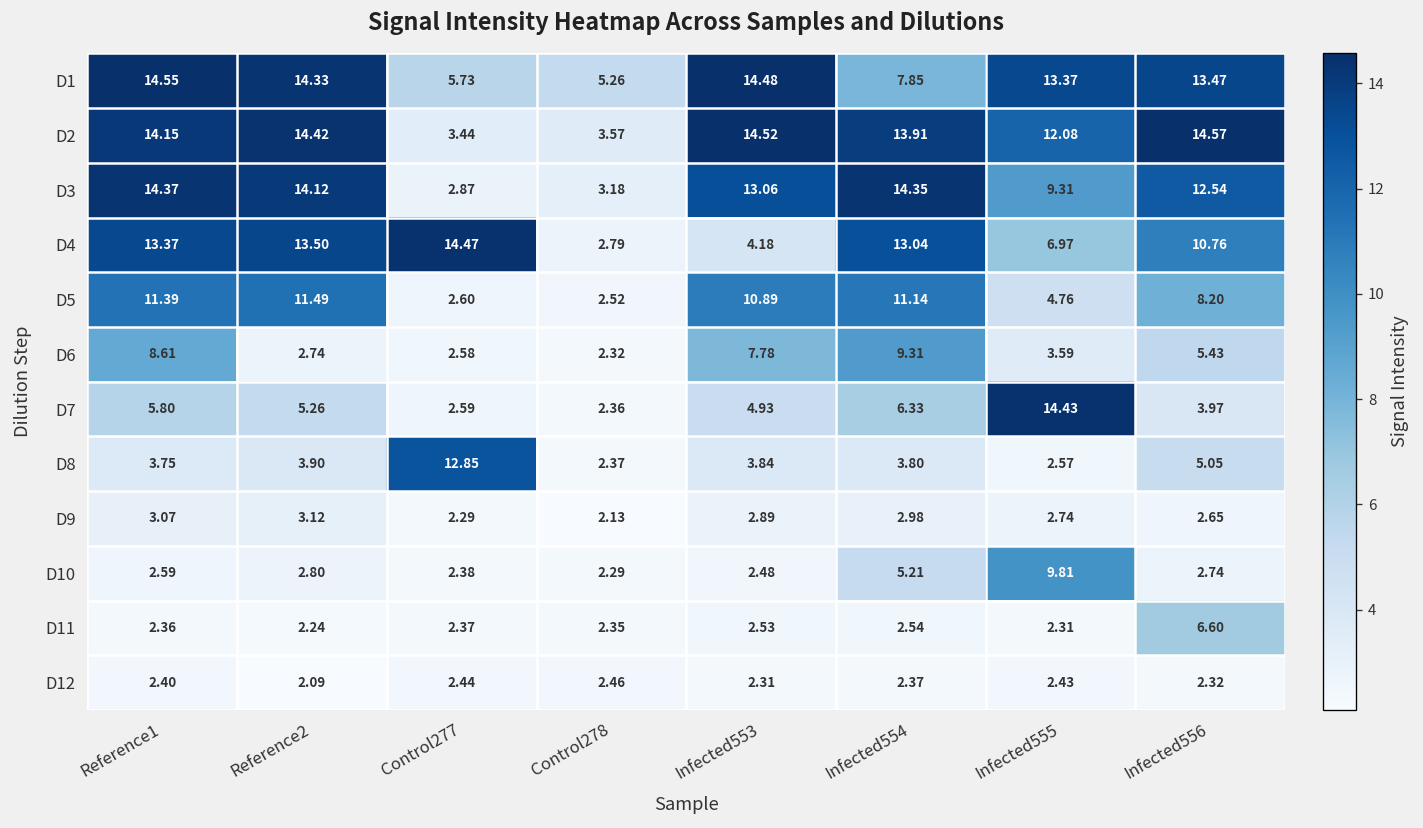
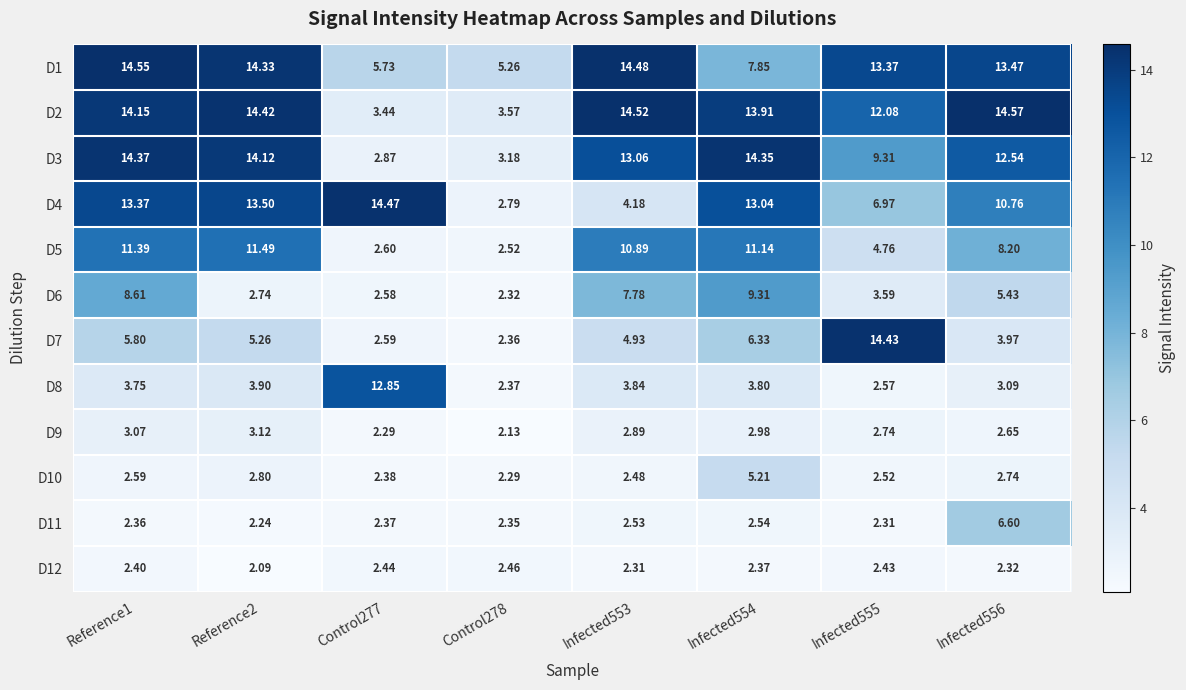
  {
    "D1": {
      "Reference1": 14.55,
      "Reference2": 14.33,
      "Control277": 5.73,
      "Control278": 5.26,
      "Infected553": 14.48,
      "Infected554": 7.85,
      "Infected555": 13.37,
      "Infected556": 13.47
    },
    "D2": {
      "Reference1": 14.15,
      "Reference2": 14.42,
      "Control277": 3.44,
      "Control278": 3.57,
      "Infected553": 14.52,
      "Infected554": 13.91,
      "Infected555": 12.08,
      "Infected556": 14.57
    },
    "D3": {
      "Reference1": 14.37,
      "Reference2": 14.12,
      "Control277": 2.87,
      "Control278": 3.18,
      "Infected553": 13.06,
      "Infected554": 14.35,
      "Infected555": 9.31,
      "Infected556": 12.54
    },
    "D4": {
      "Reference1": 13.37,
      "Reference2": 13.50,
      "Control277": 14.47,
      "Control278": 2.79,
      "Infected553": 4.18,
      "Infected554": 13.04,
      "Infected555": 6.97,
      "Infected556": 10.76
    },
    "D5": {
      "Reference1": 11.39,
      "Reference2": 11.49,
      "Control277": 2.60,
      "Control278": 2.52,
      "Infected553": 10.89,
      "Infected554": 11.14,
      "Infected555": 4.76,
      "Infected556": 8.20
    },
    "D6": {
      "Reference1": 8.61,
      "Reference2": 2.74,
      "Control277": 2.58,
      "Control278": 2.32,
      "Infected553": 7.78,
      "Infected554": 9.31,
      "Infected555": 3.59,
      "Infected556": 5.43
    },
    "D7": {
      "Reference1": 5.80,
      "Reference2": 5.26,
      "Control277": 2.59,
      "Control278": 2.36,
      "Infected553": 4.93,
      "Infected554": 6.33,
      "Infected555": 14.43,
      "Infected556": 3.97
    },
    "D8": {
      "Reference1": 3.75,
      "Reference2": 3.90,
      "Control277": 12.85,
      "Control278": 2.37,
      "Infected553": 3.84,
      "Infected554": 3.80,
      "Infected555": 2.57,
-     "Infected556": 5.05
+     "Infected556": 3.09
    },
    "D9": {
      "Reference1": 3.07,
      "Reference2": 3.12,
      "Control277": 2.29,
      "Control278": 2.13,
      "Infected553": 2.89,
      "Infected554": 2.98,
      "Infected555": 2.74,
      "Infected556": 2.65
    },
    "D10": {
      "Reference1": 2.59,
      "Reference2": 2.80,
      "Control277": 2.38,
      "Control278": 2.29,
      "Infected553": 2.48,
      "Infected554": 5.21,
-     "Infected555": 9.81,
+     "Infected555": 2.52,
      "Infected556": 2.74
    },
    "D11": {
      "Reference1": 2.36,
      "Reference2": 2.24,
      "Control277": 2.37,
      "Control278": 2.35,
      "Infected553": 2.53,
      "Infected554": 2.54,
      "Infected555": 2.31,
      "Infected556": 6.60
    },
    "D12": {
      "Reference1": 2.40,
      "Reference2": 2.09,
      "Control277": 2.44,
      "Control278": 2.46,
      "Infected553": 2.31,
      "Infected554": 2.37,
      "Infected555": 2.43,
      "Infected556": 2.32
    }
  }
